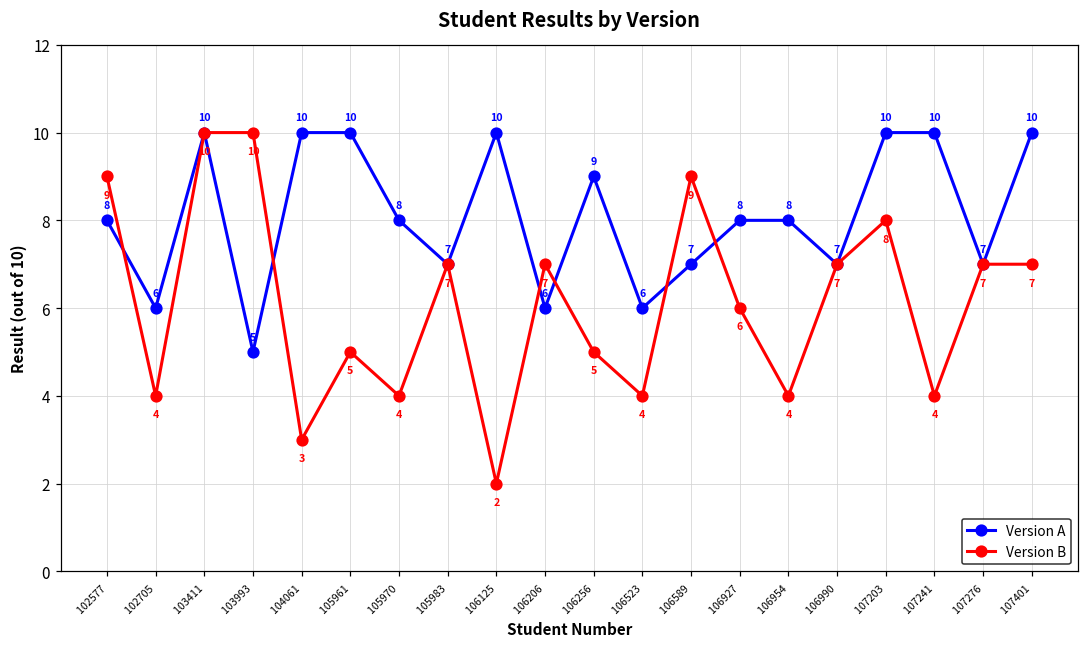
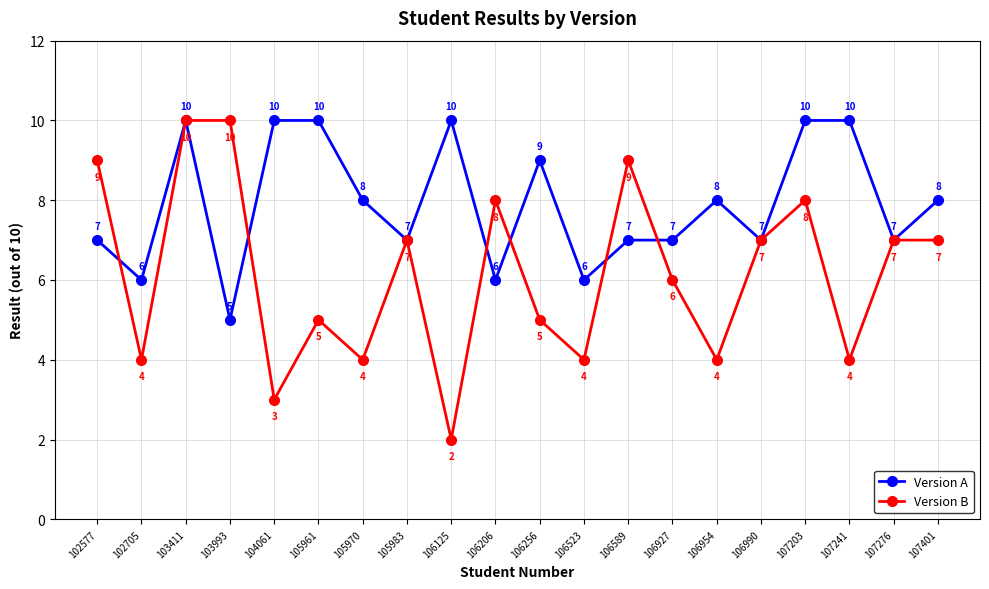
  {
    "Version A": {
-     "102577": 8,
+     "102577": 7,
      "102705": 6,
      "103993": 5,
      "104061": 10,
      "105961": 10,
      "105970": 8,
      "106125": 10,
      "106206": 6,
      "106256": 9,
      "106523": 6,
      "106589": 7,
-     "106927": 8,
+     "106927": 7,
      "106954": 8,
      "107203": 10,
      "107241": 10,
-     "107401": 10
+     "107401": 8
    },
    "Version B": {
      "102577": 9,
      "102705": 4,
      "103993": 10,
      "104061": 3,
      "105961": 5,
      "105970": 4,
      "106125": 2,
-     "106206": 7,
+     "106206": 8,
      "106256": 5,
      "106523": 4,
      "106589": 9,
      "106927": 6,
      "106954": 4,
      "107203": 8,
      "107241": 4,
      "107401": 7
    }
  }
